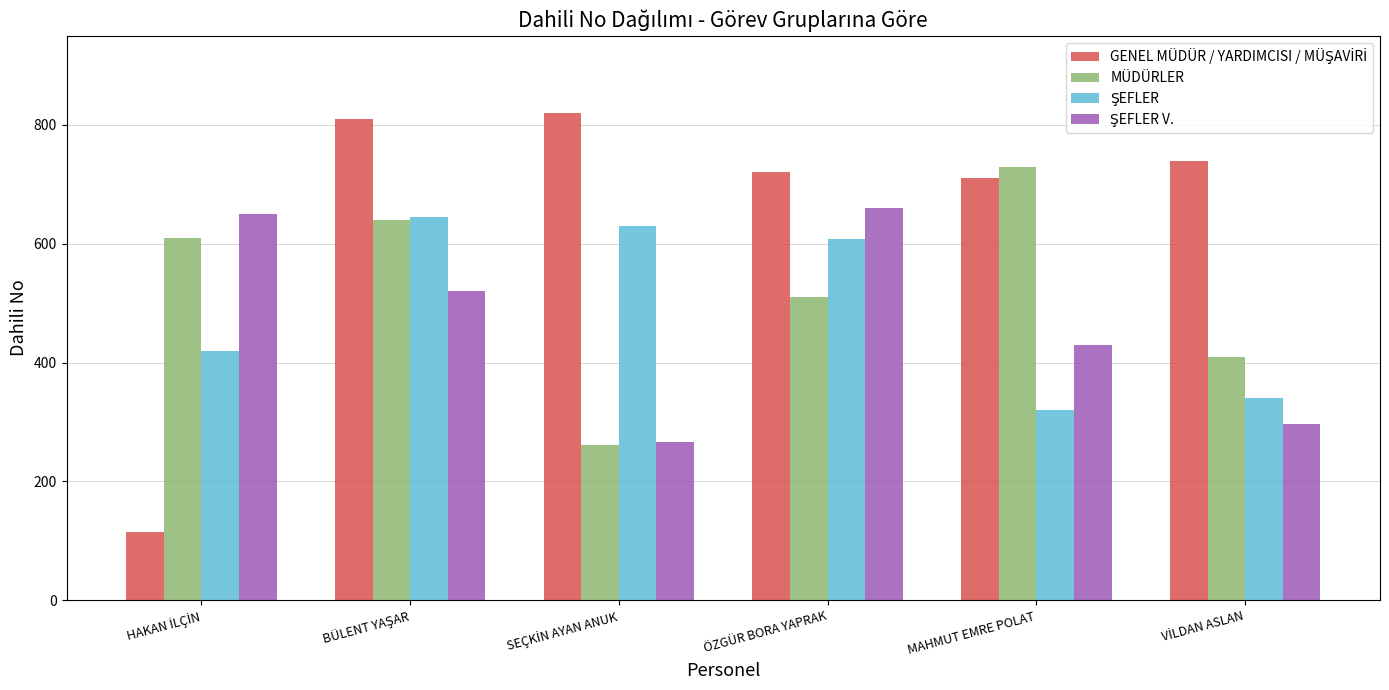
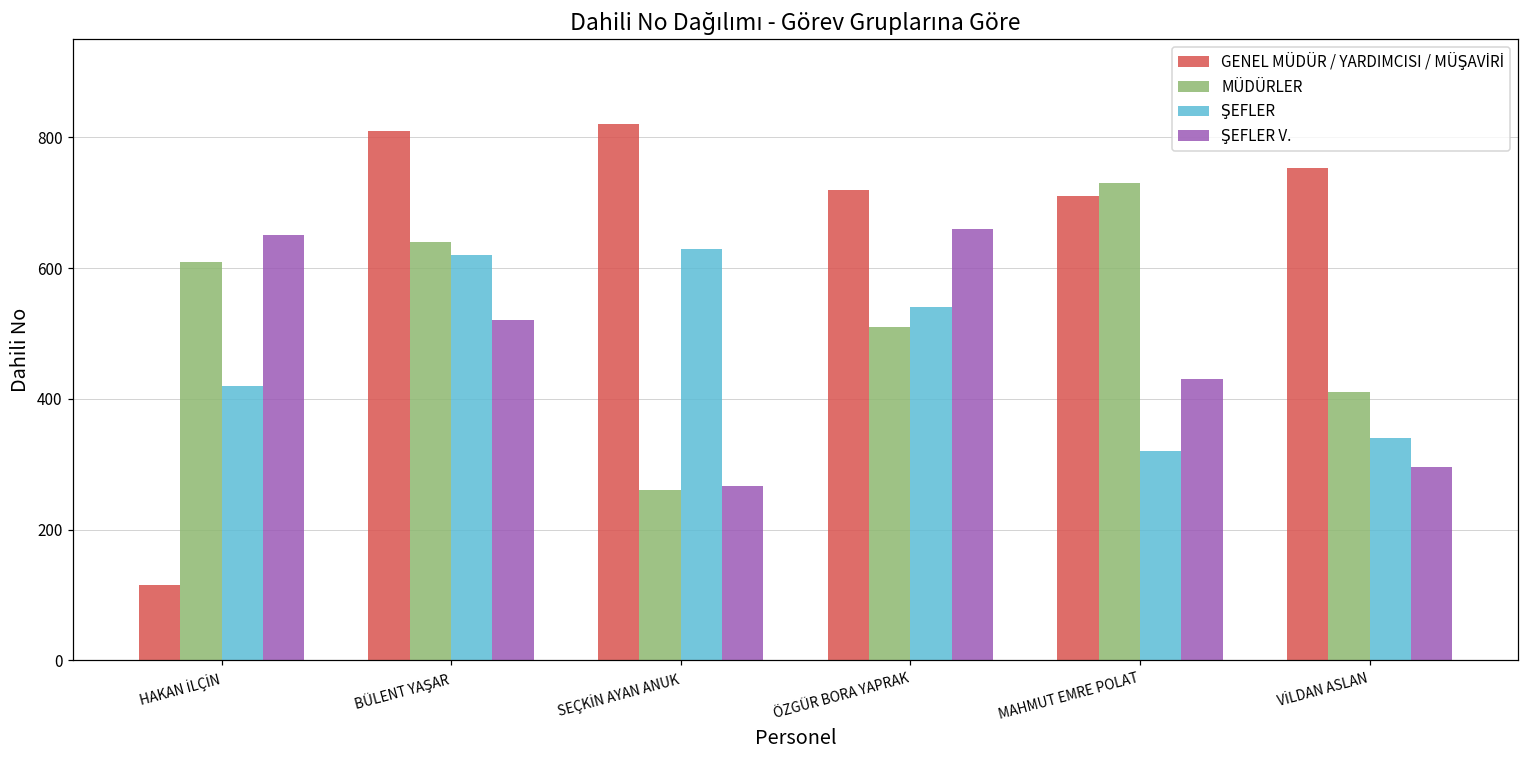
  {
    "GENEL MÜDÜR / YARDIMCISI / MÜŞAVİRİ": {
      "HAKAN İLÇİN": 120,
      "BÜLENT YAŞAR": 810,
      "SEÇKİN AYAN ANUK": 820,
      "ÖZGÜR BORA YAPRAK": 720,
      "MAHMUT EMRE POLAT": 710,
-     "VİLDAN ASLAN": 740
+     "VİLDAN ASLAN": 750
    },
    "MÜDÜRLER": {
      "HAKAN İLÇİN": 610,
      "BÜLENT YAŞAR": 640,
      "SEÇKİN AYAN ANUK": 260,
      "ÖZGÜR BORA YAPRAK": 510,
      "MAHMUT EMRE POLAT": 730,
      "VİLDAN ASLAN": 410
    },
    "ŞEFLER": {
      "HAKAN İLÇİN": 420,
-     "BÜLENT YAŞAR": 650,
+     "BÜLENT YAŞAR": 620,
      "SEÇKİN AYAN ANUK": 630,
-     "ÖZGÜR BORA YAPRAK": 610,
+     "ÖZGÜR BORA YAPRAK": 540,
      "MAHMUT EMRE POLAT": 320,
      "VİLDAN ASLAN": 340
    },
    "ŞEFLER V.": {
      "HAKAN İLÇİN": 650,
      "BÜLENT YAŞAR": 520,
      "SEÇKİN AYAN ANUK": 270,
      "ÖZGÜR BORA YAPRAK": 660,
      "MAHMUT EMRE POLAT": 430,
      "VİLDAN ASLAN": 300
    }
  }
